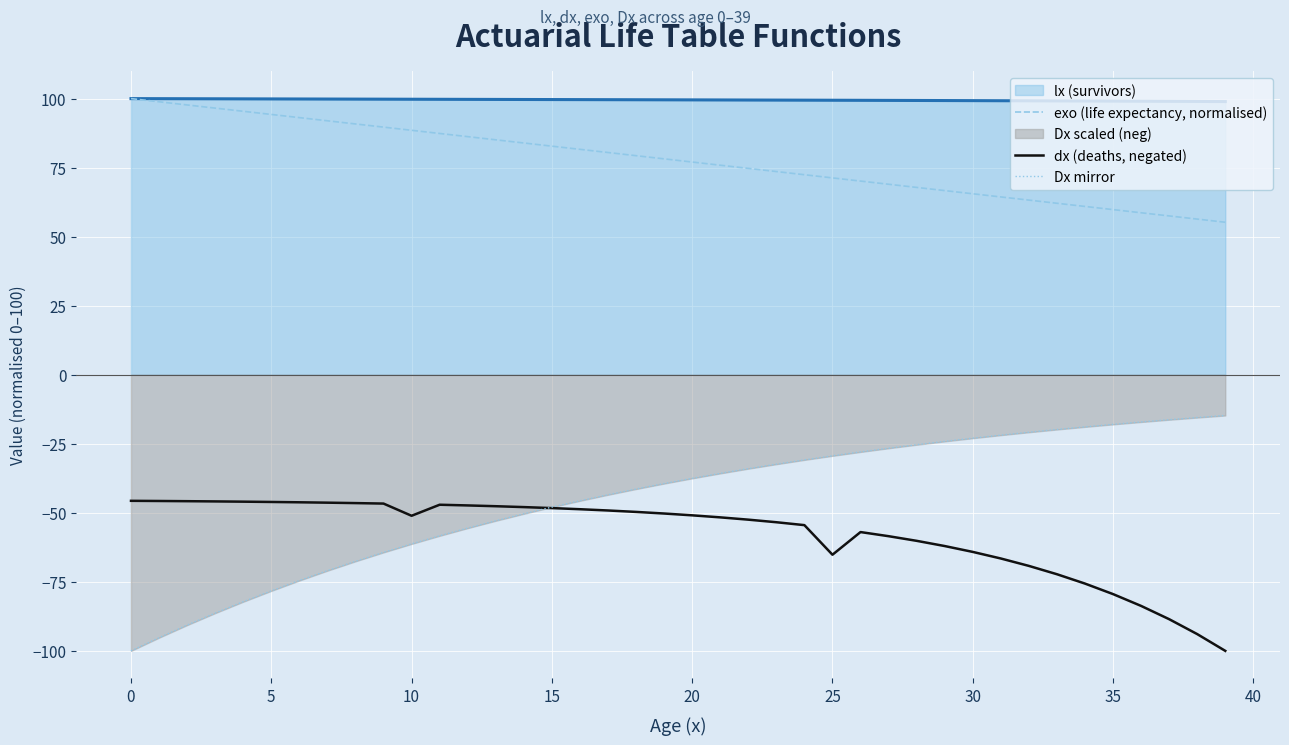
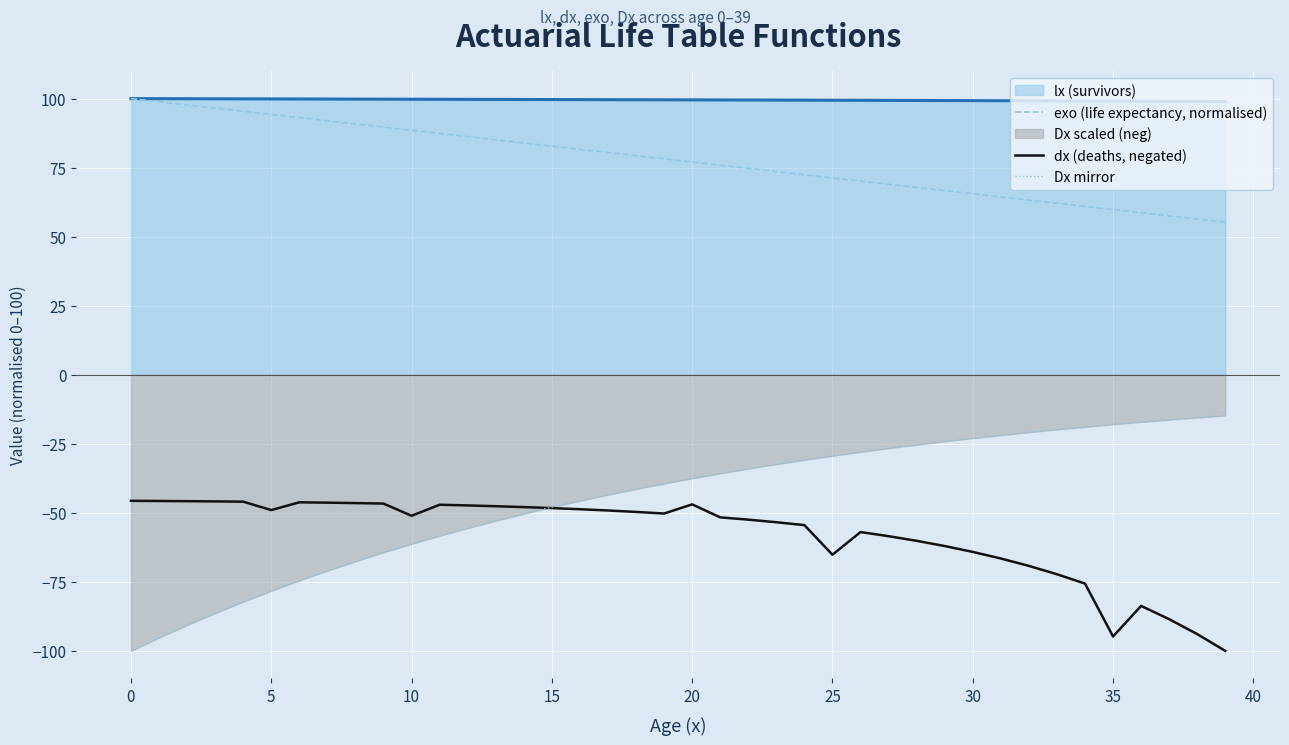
  {
    "dx (deaths, negated)": {
      "0": -46,
-     "5": -46,
+     "5": -49,
      "10": -51,
-     "20": -51,
+     "20": -47,
      "25": -65,
      "30": -64,
-     "35": -79
+     "35": -95
    }
  }
